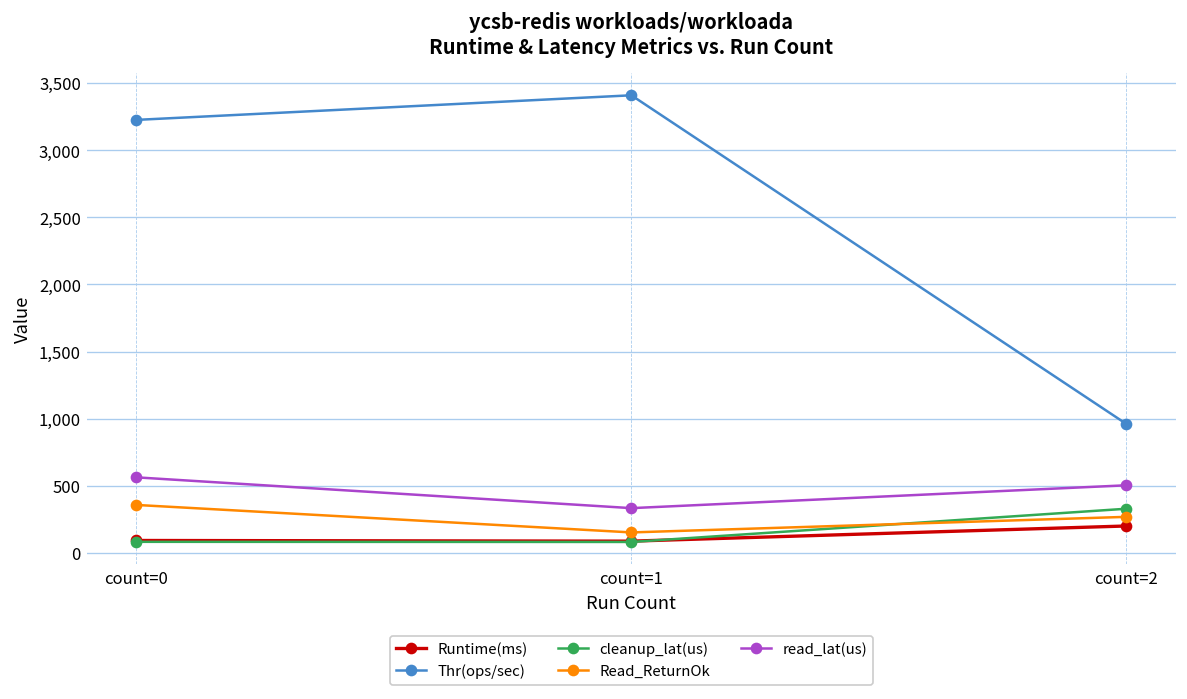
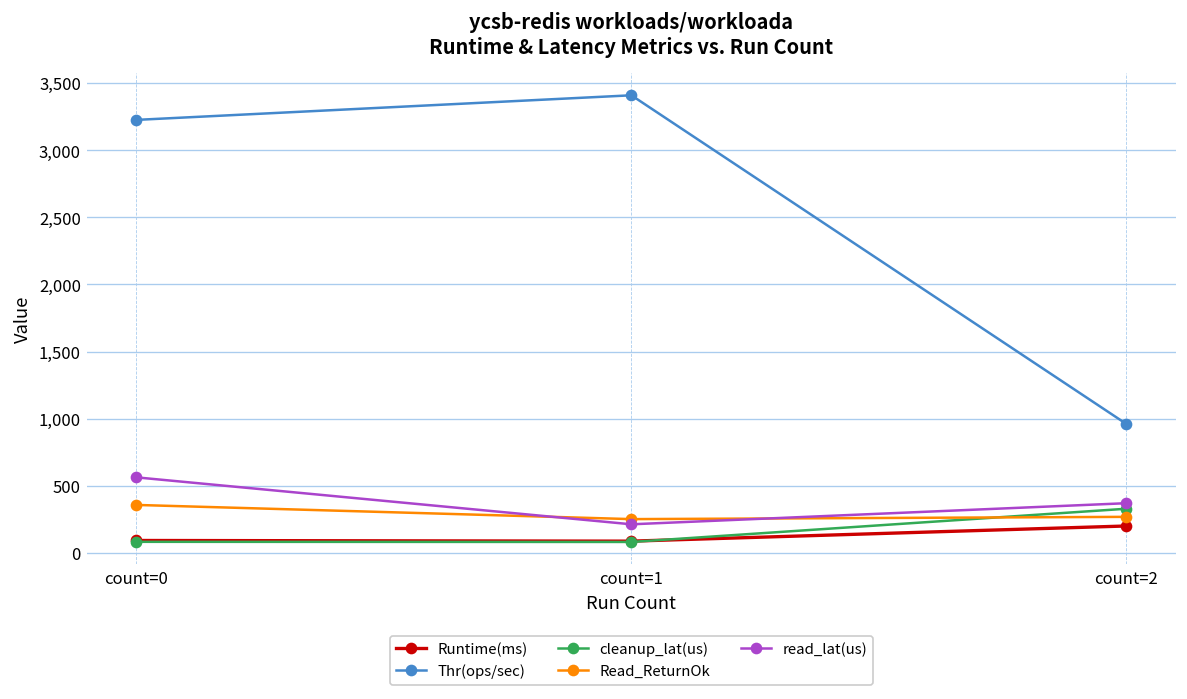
  {
    "Runtime(ms)": {
      "count=2": "200"
    },
    "Thr(ops/sec)": {
      "count=0": "3,230",
      "count=1": "3,410",
      "count=2": "960"
    },
    "cleanup_lat(us)": {
      "count=2": "330"
    },
    "Read_ReturnOk": {
      "count=0": "360",
-     "count=1": "150",
+     "count=1": "250",
      "count=2": "270"
    },
    "read_lat(us)": {
      "count=0": "560",
-     "count=1": "330",
-     "count=2": "500"
+     "count=1": "210",
+     "count=2": "370"
    }
  }
